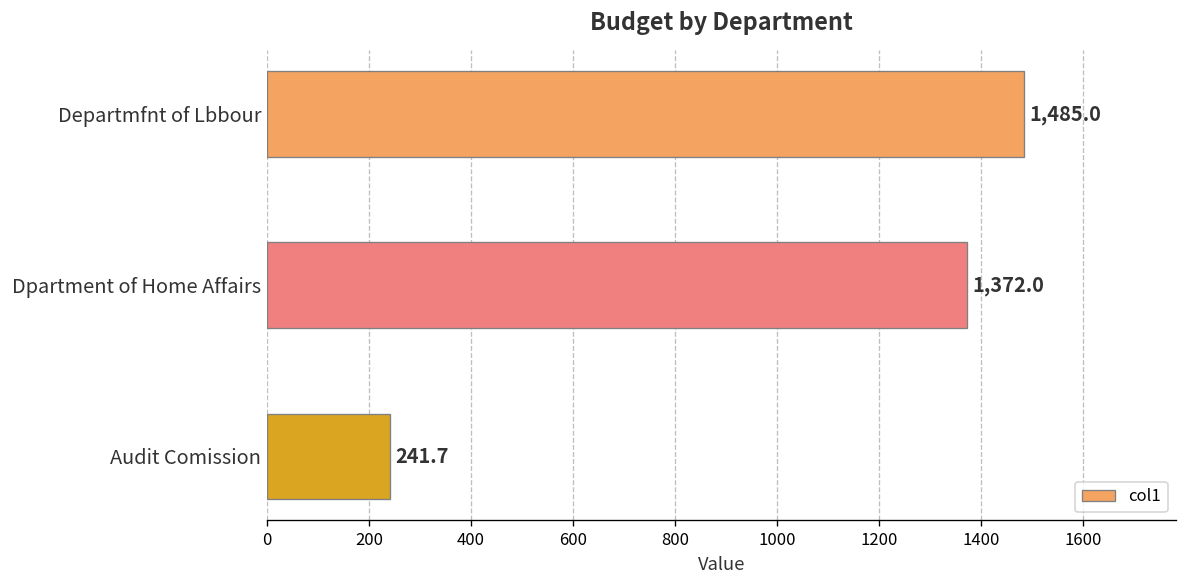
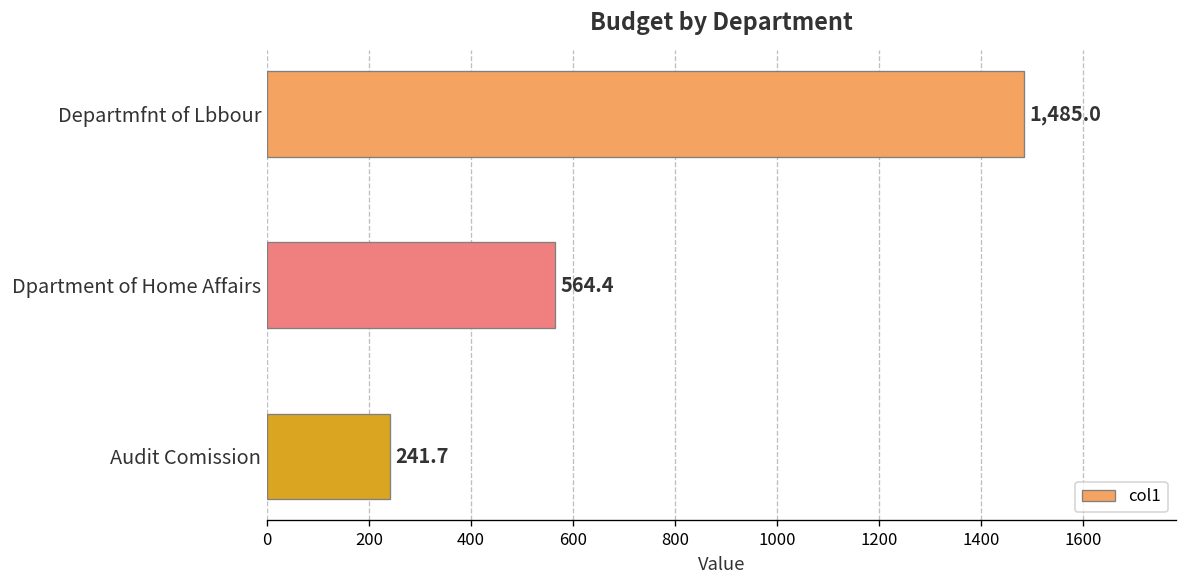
  {
    "Departmfnt of Lbbour": "1,485.0",
-   "Dpartment of Home Affairs": "1,372.0",
+   "Dpartment of Home Affairs": "564.4",
    "Audit Comission": "241.7"
  }
